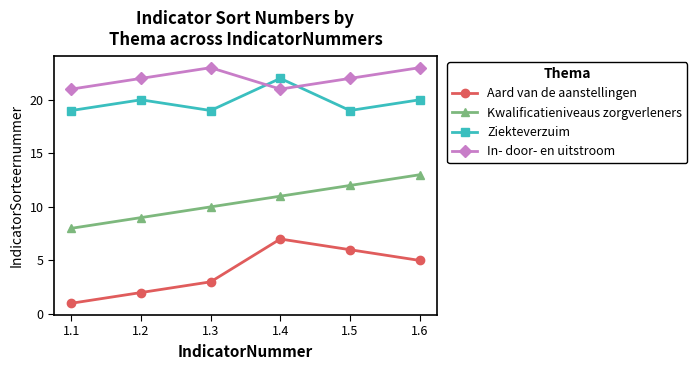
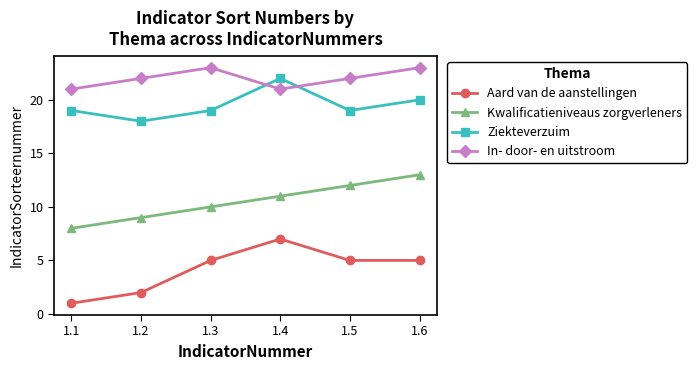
  {
    "Aard van de aanstellingen": {
      "1.1": 1,
      "1.2": 2,
-     "1.3": 3,
+     "1.3": 5,
      "1.4": 7,
-     "1.5": 6,
+     "1.5": 5,
      "1.6": 5
    },
    "Kwalificatieniveaus zorgverleners": {
      "1.1": 8,
      "1.2": 9,
      "1.3": 10,
      "1.4": 11,
      "1.5": 12,
      "1.6": 13
    },
    "Ziekteverzuim": {
      "1.1": 19,
-     "1.2": 20,
+     "1.2": 18,
      "1.3": 19,
      "1.4": 22,
      "1.5": 19,
      "1.6": 20
    },
    "In- door- en uitstroom": {
      "1.1": 21,
      "1.2": 22,
      "1.3": 23,
      "1.4": 21,
      "1.5": 22,
      "1.6": 23
    }
  }
